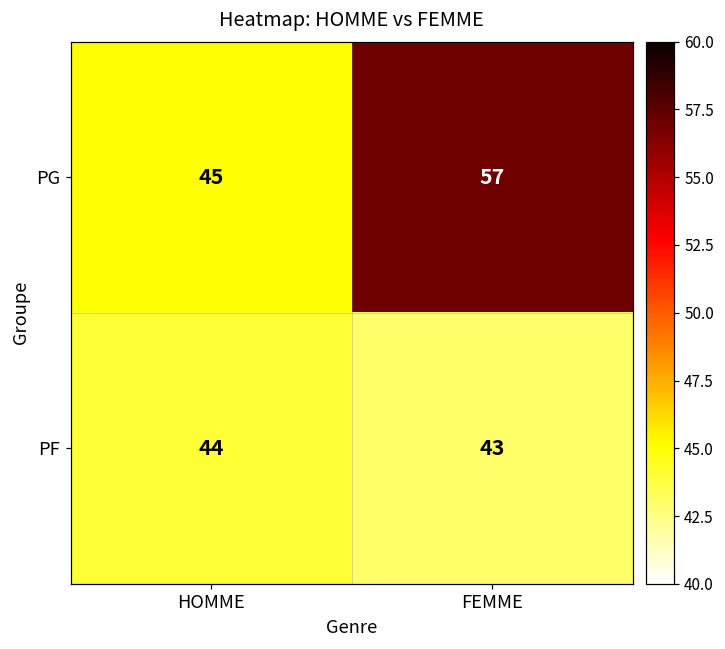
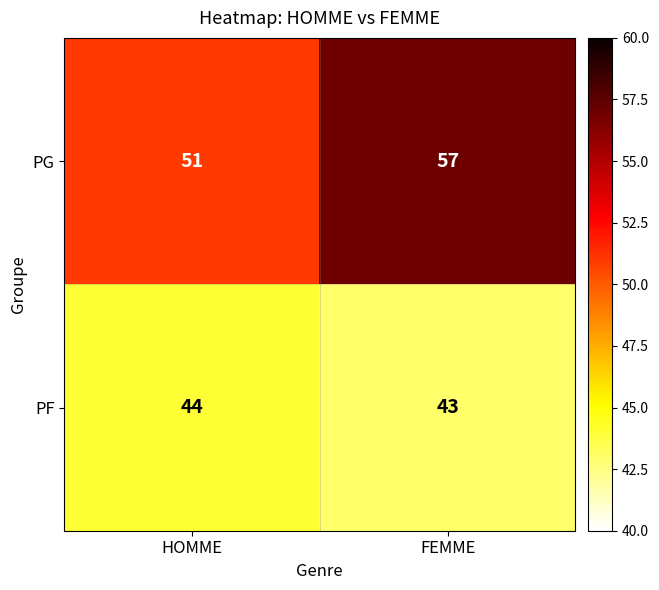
  {
    "PG": {
-     "HOMME": 45,
+     "HOMME": 51,
      "FEMME": 57
    },
    "PF": {
      "HOMME": 44,
      "FEMME": 43
    }
  }
